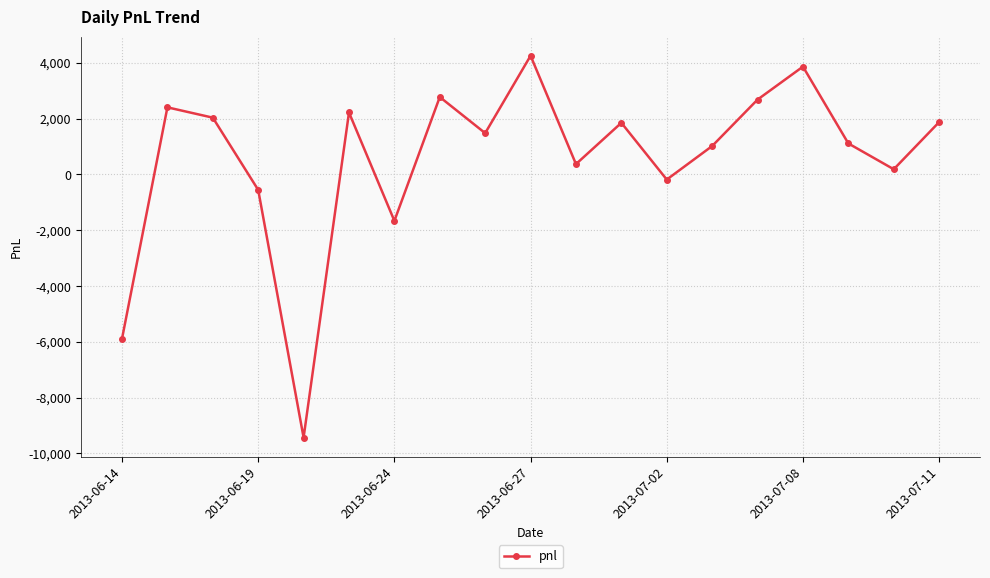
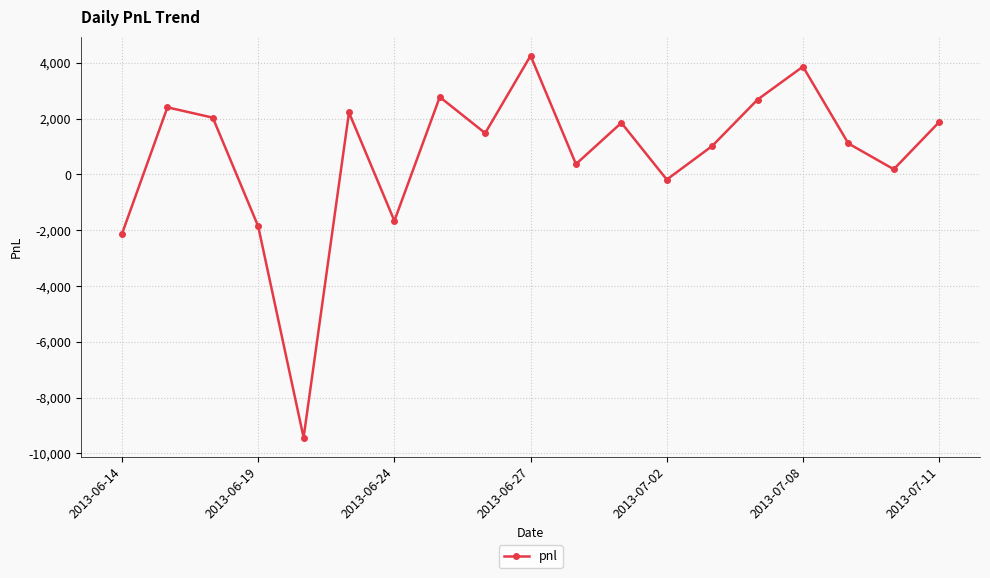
  {
-   "2013-06-14": "-5,900",
-   "2013-06-19": "-600",
+   "2013-06-14": "-2,100",
+   "2013-06-19": "-1,900",
    "2013-06-24": "-1,700",
    "2013-06-27": "4,300",
    "2013-07-02": "-200",
    "2013-07-08": "3,900",
    "2013-07-11": "1,900"
  }
